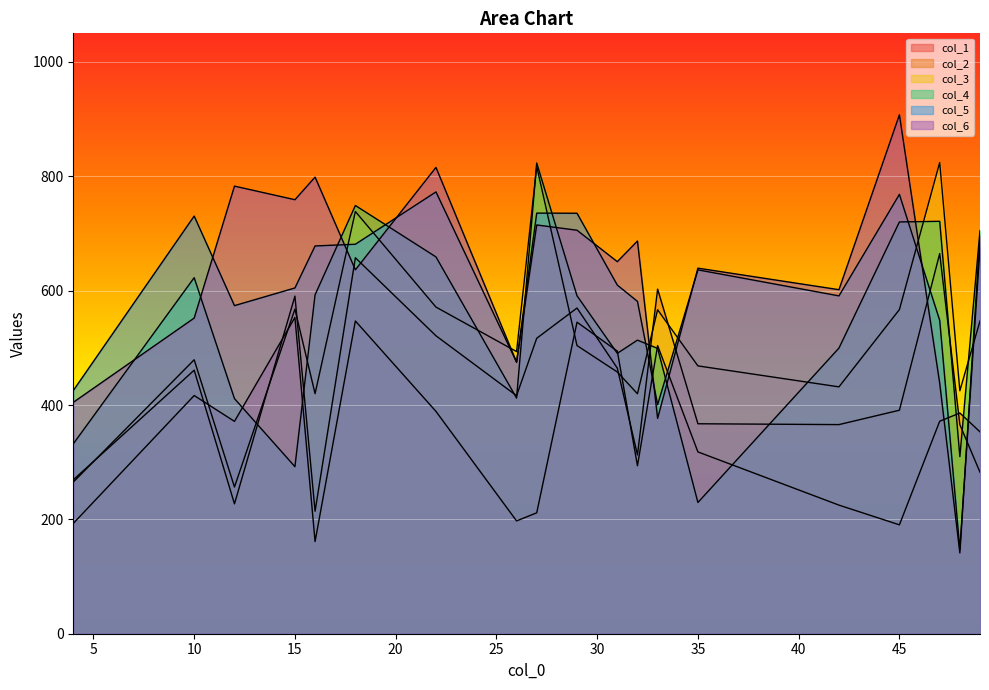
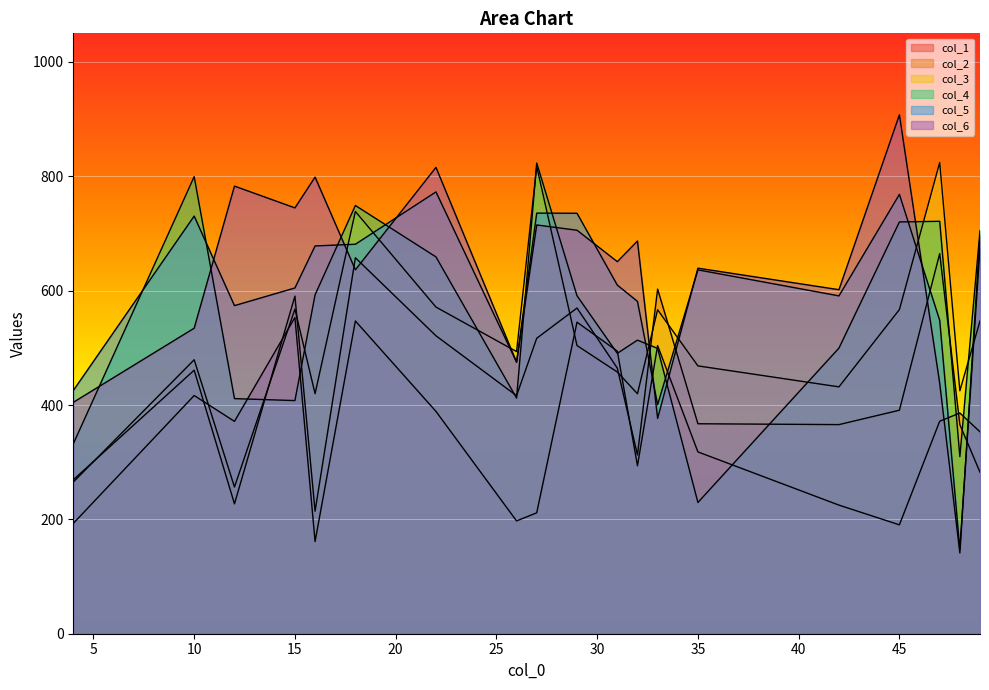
  {
    "col_4": {
-     "10": 620,
-     "15": 290,
+     "10": 800,
+     "15": 410,
      "35": 230,
      "45": 720
    },
    "col_5": {
      "10": 730,
      "15": 600,
      "45": 770
    },
    "col_6": {
-     "10": 550,
-     "15": 760,
+     "10": 530,
+     "15": 740,
      "45": 910
    }
  }
